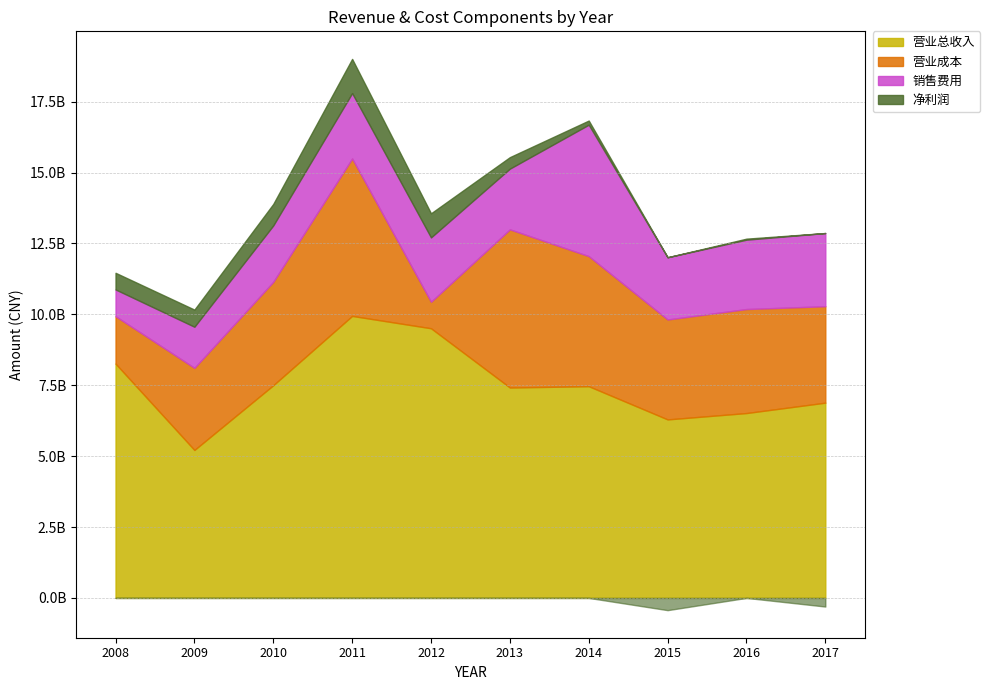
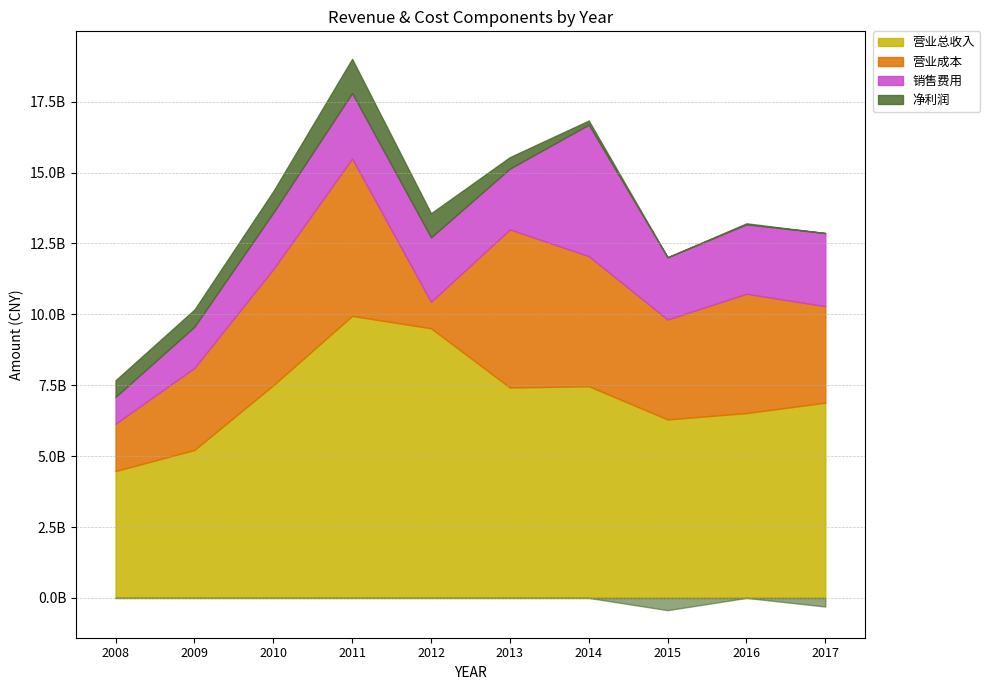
  {
    "营业总收入": {
-     "2008": 8300000000,
+     "2008": 4500000000,
      "2009": 5200000000,
      "2010": 7500000000,
      "2011": 9900000000,
      "2012": 9500000000,
      "2013": 7400000000,
      "2014": 7500000000,
      "2015": 6300000000,
      "2016": 6500000000,
      "2017": 6900000000
    },
    "营业成本": {
      "2008": 1700000000,
      "2009": 2900000000,
-     "2010": 3600000000,
+     "2010": 4100000000,
      "2011": 5600000000,
      "2012": 900000000,
      "2013": 5600000000,
      "2014": 4600000000,
      "2015": 3500000000,
-     "2016": 3700000000,
+     "2016": 4200000000,
      "2017": 3400000000
    },
    "销售费用": {
      "2008": 900000000,
      "2009": 1500000000,
      "2010": 2000000000,
      "2011": 2300000000,
      "2012": 2300000000,
      "2013": 2100000000,
      "2014": 4600000000
    }
  }
